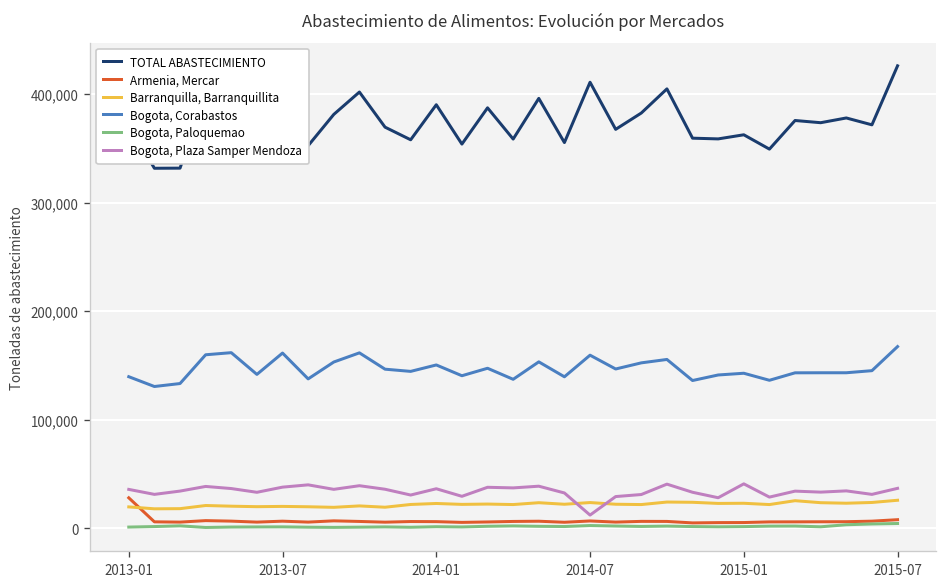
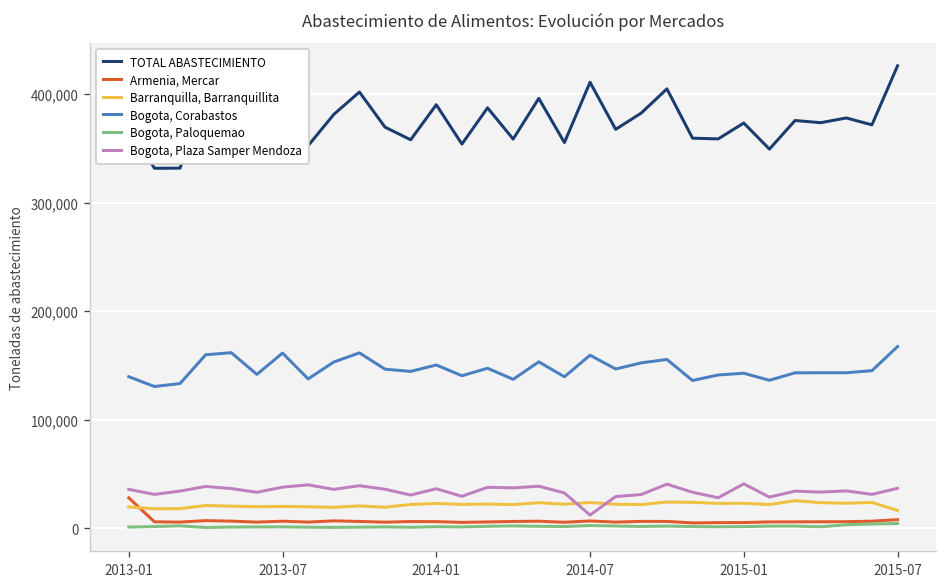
  {
    "TOTAL ABASTECIMIENTO": {
      "2014-01": "390,000",
      "2014-07": "410,000",
-     "2015-01": "360,000",
+     "2015-01": "370,000",
      "2015-07": "430,000"
    },
    "Armenia, Mercar": {
      "2013-01": "30,000",
      "2013-07": "10,000",
      "2014-01": "10,000",
      "2014-07": "10,000",
      "2015-01": "10,000",
      "2015-07": "10,000"
    },
    "Barranquilla, Barranquillita": {
      "2013-01": "20,000",
      "2013-07": "20,000",
      "2014-01": "20,000",
      "2014-07": "20,000",
      "2015-01": "20,000",
-     "2015-07": "30,000"
+     "2015-07": "20,000"
    },
    "Bogota, Paloquemao": {
      "2015-07": "0"
    },
    "Bogota, Plaza Samper Mendoza": {
      "2013-01": "40,000",
      "2013-07": "40,000",
      "2014-01": "40,000",
      "2014-07": "10,000",
      "2015-01": "40,000",
      "2015-07": "40,000"
    }
  }
